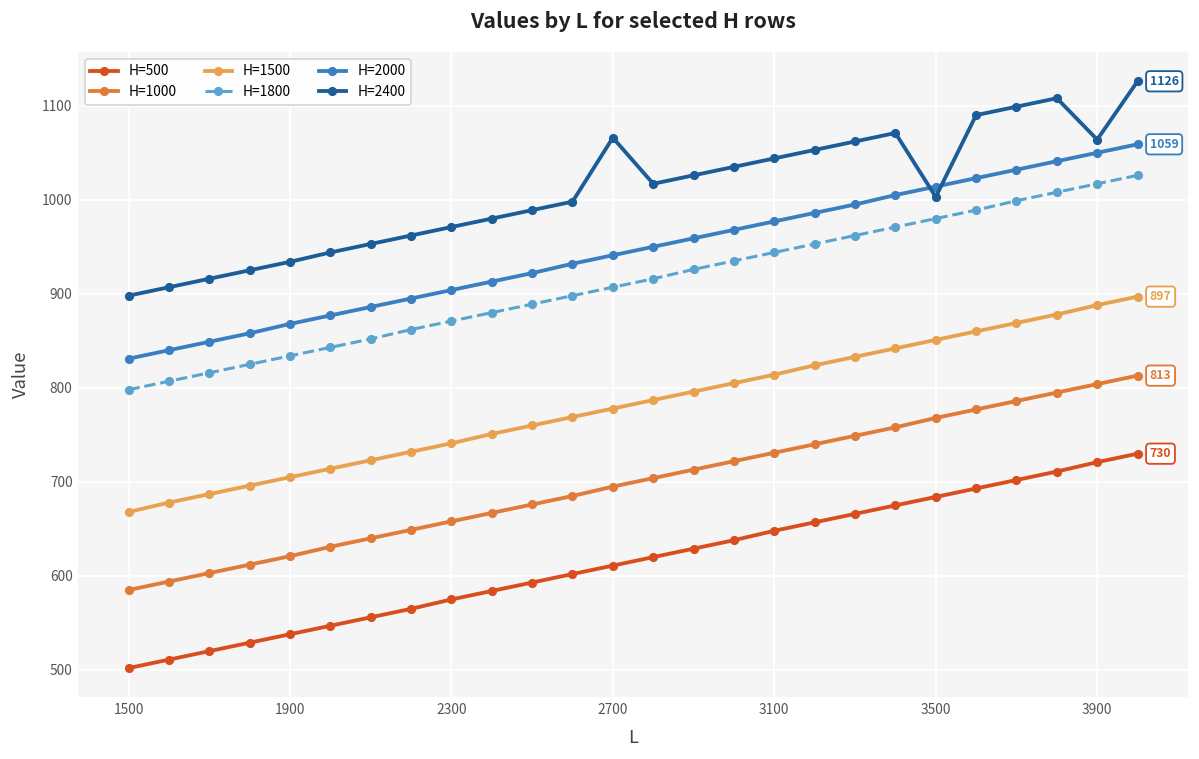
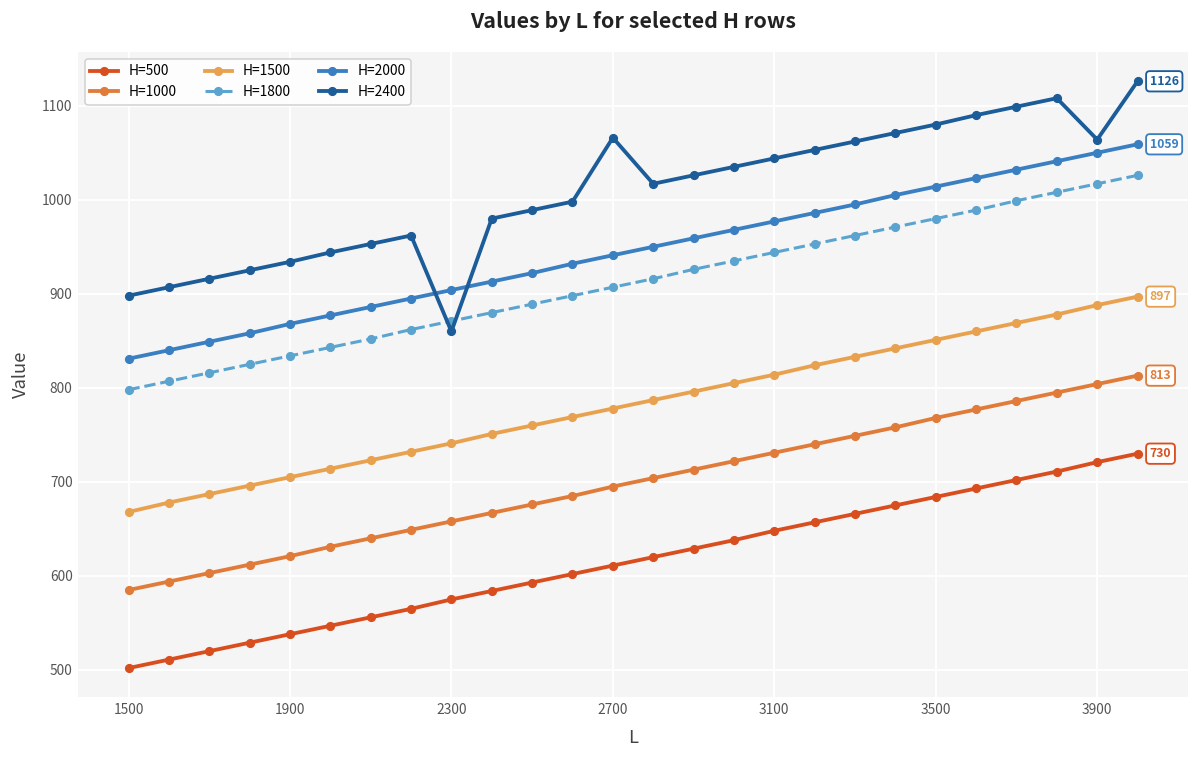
  {
    "H=2400": {
      "1500": 900,
      "1900": 930,
-     "2300": 970,
+     "2300": 860,
      "2700": 1070,
      "3100": 1040,
-     "3500": 1000,
+     "3500": 1080,
      "3900": 1060
    }
  }
